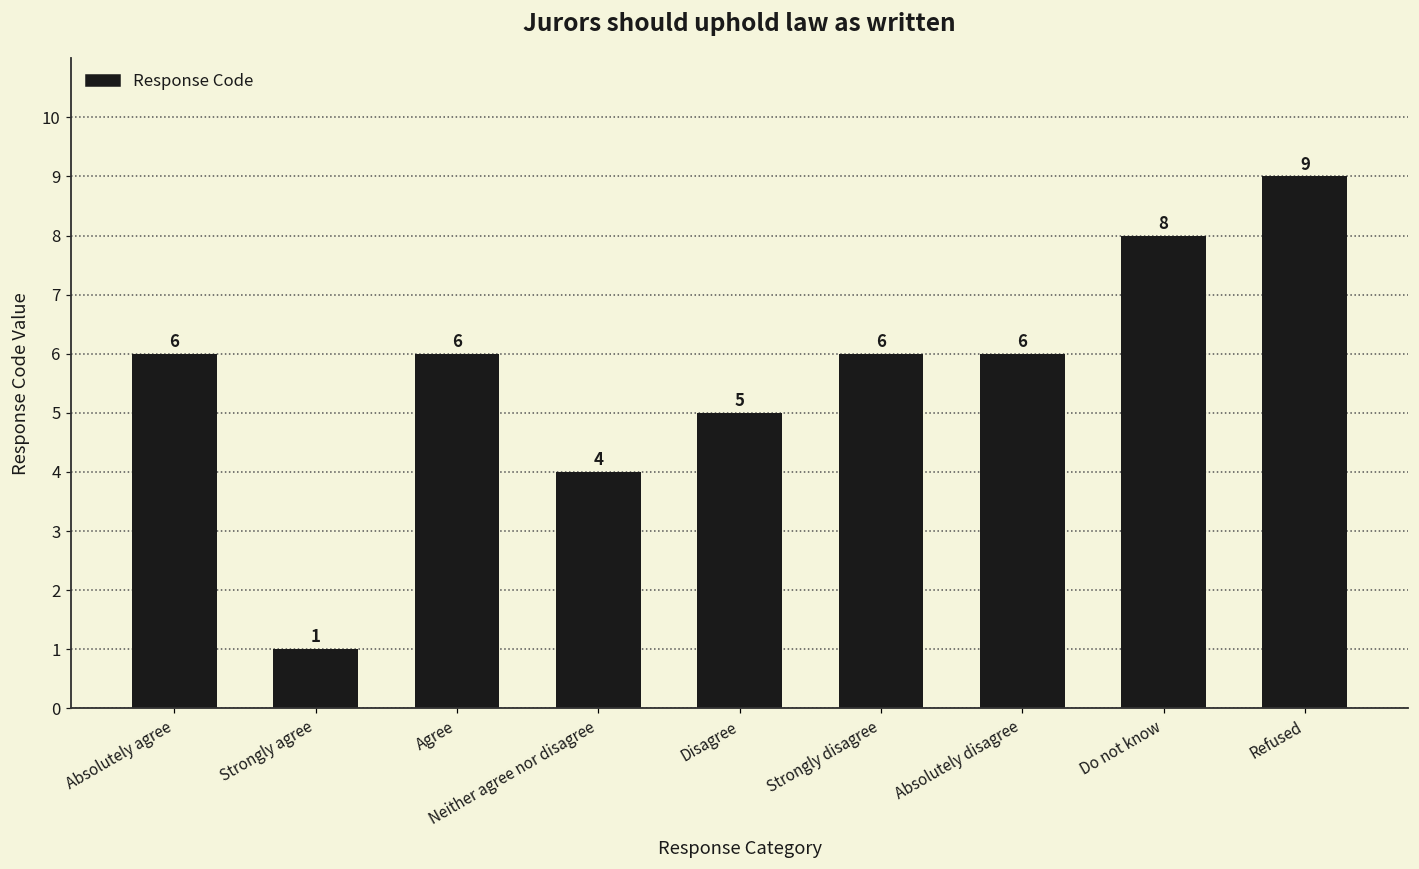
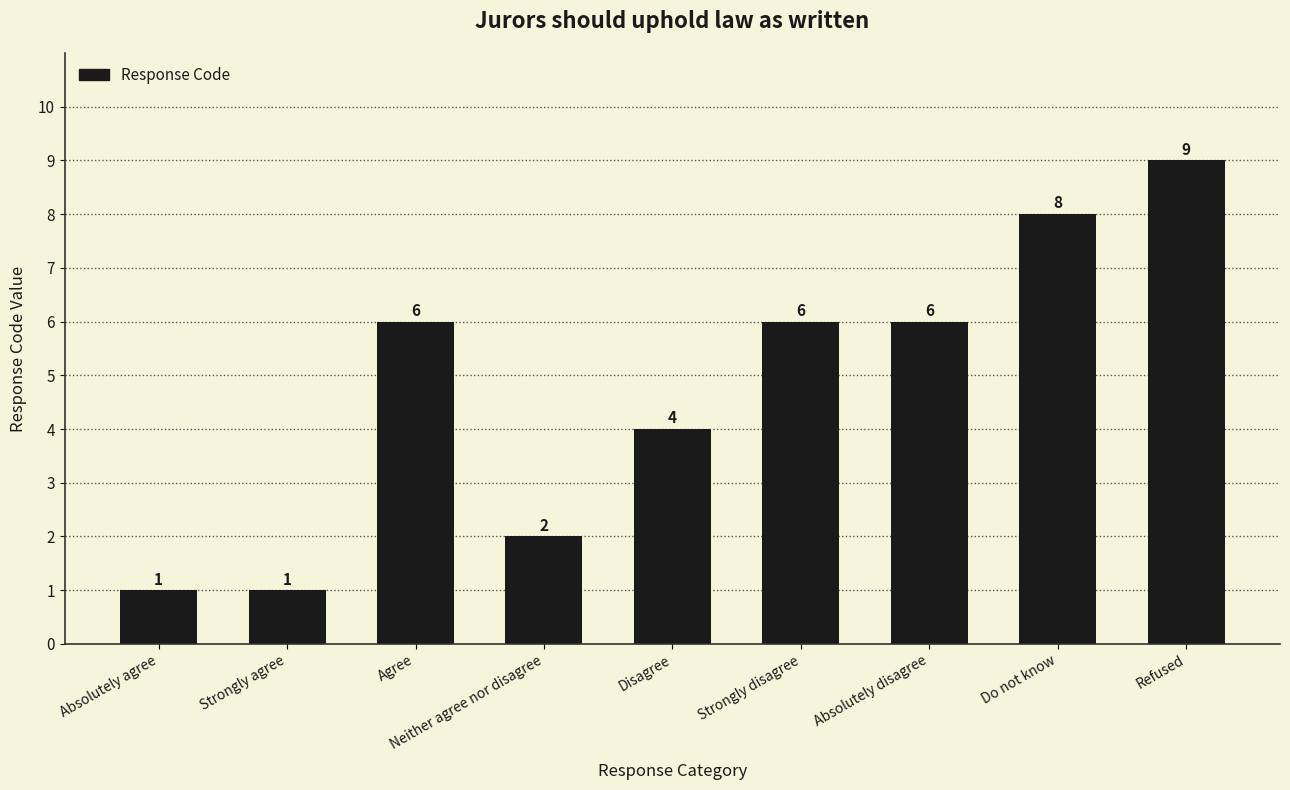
  {
-   "Absolutely agree": 6,
+   "Absolutely agree": 1,
    "Strongly agree": 1,
    "Agree": 6,
-   "Neither agree nor disagree": 4,
-   "Disagree": 5,
+   "Neither agree nor disagree": 2,
+   "Disagree": 4,
    "Strongly disagree": 6,
    "Absolutely disagree": 6,
    "Do not know": 8,
    "Refused": 9
  }
